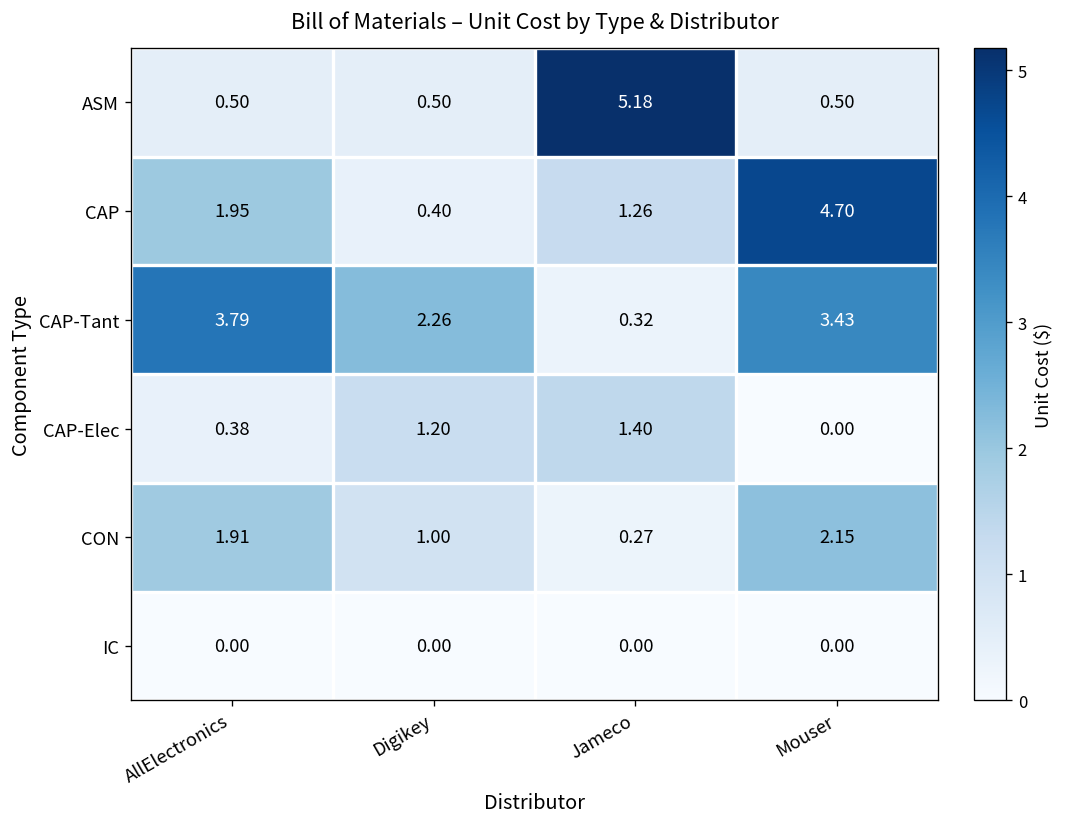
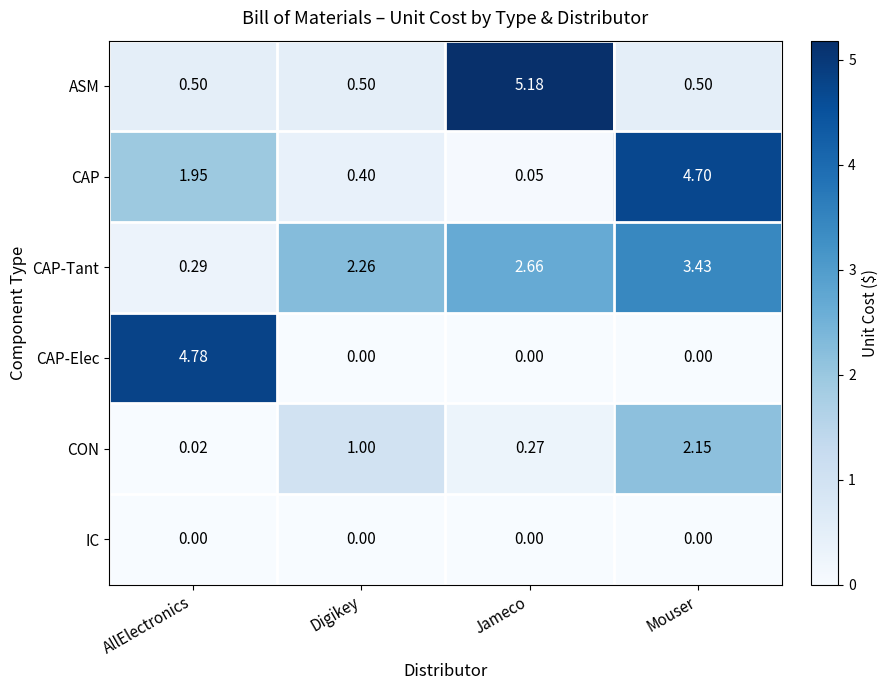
  {
    "ASM": {
      "AllElectronics": 0.50,
      "Digikey": 0.50,
      "Jameco": 5.18,
      "Mouser": 0.50
    },
    "CAP": {
      "AllElectronics": 1.95,
      "Digikey": 0.40,
-     "Jameco": 1.26,
+     "Jameco": 0.05,
      "Mouser": 4.70
    },
    "CAP-Tant": {
-     "AllElectronics": 3.79,
+     "AllElectronics": 0.29,
      "Digikey": 2.26,
-     "Jameco": 0.32,
+     "Jameco": 2.66,
      "Mouser": 3.43
    },
    "CAP-Elec": {
-     "AllElectronics": 0.38,
-     "Digikey": 1.20,
-     "Jameco": 1.40,
+     "AllElectronics": 4.78,
+     "Digikey": 0.00,
+     "Jameco": 0.00,
      "Mouser": 0.00
    },
    "CON": {
-     "AllElectronics": 1.91,
+     "AllElectronics": 0.02,
      "Digikey": 1.00,
      "Jameco": 0.27,
      "Mouser": 2.15
    },
    "IC": {
      "AllElectronics": 0.00,
      "Digikey": 0.00,
      "Jameco": 0.00,
      "Mouser": 0.00
    }
  }
